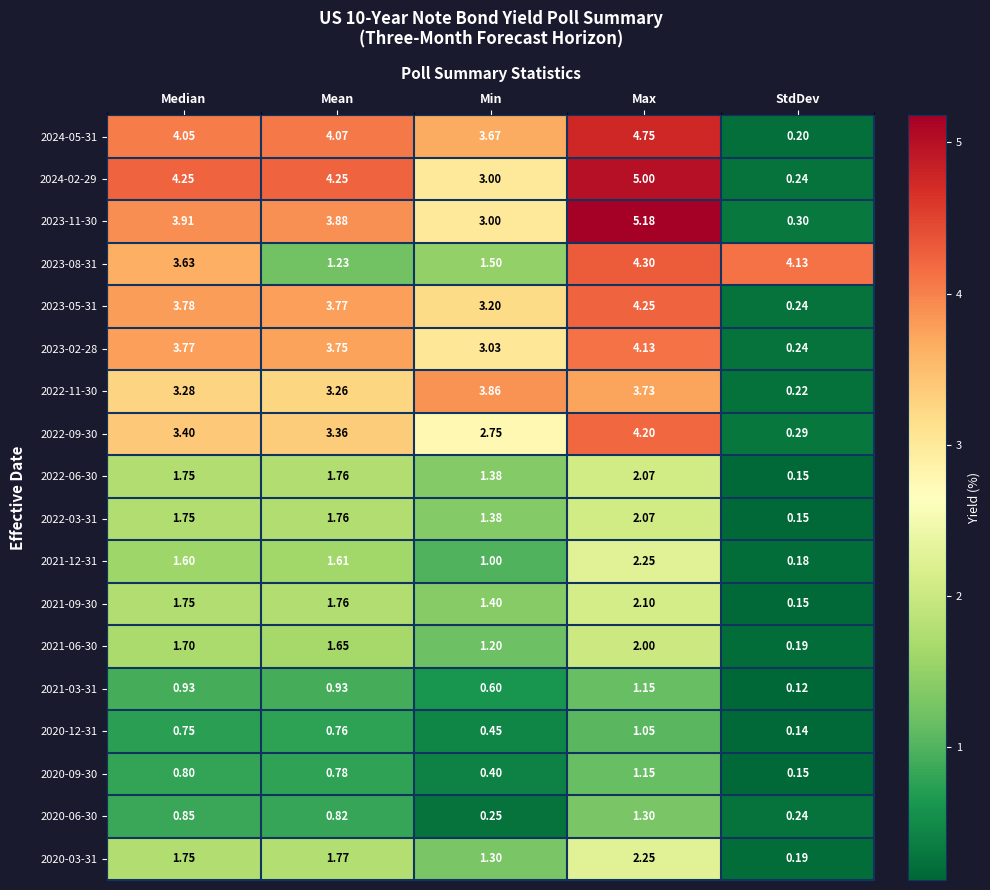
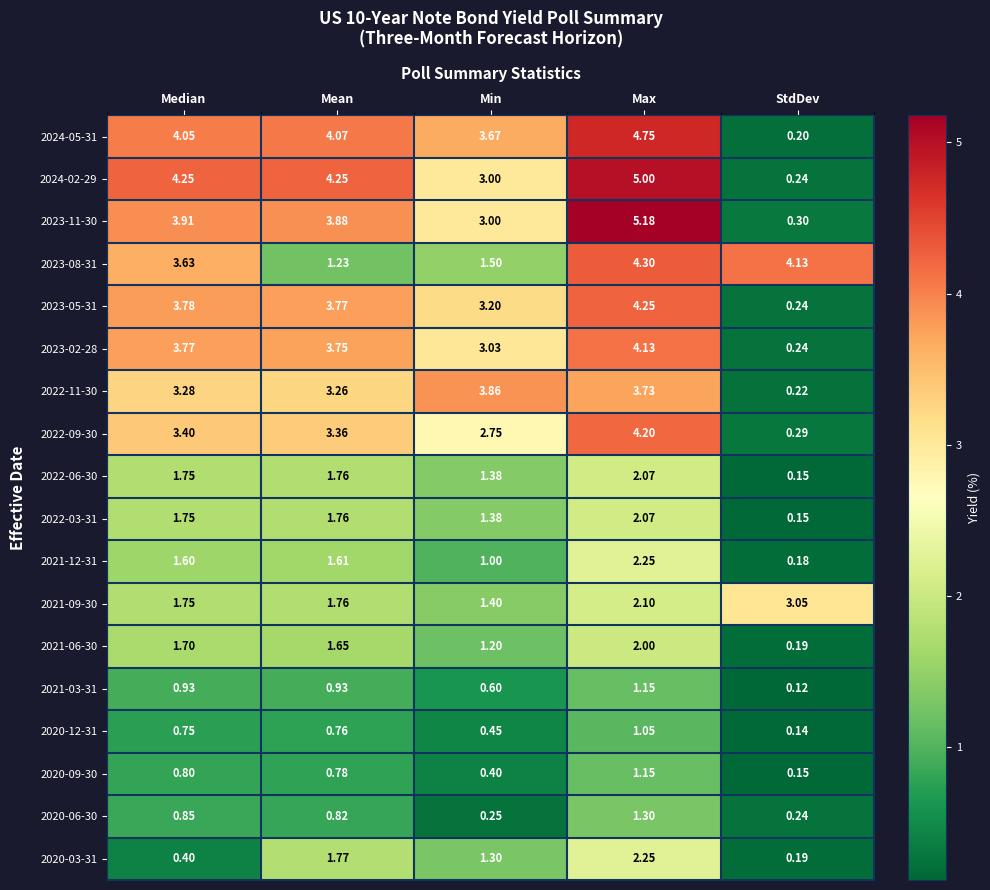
  {
    "2024-05-31": {
      "Median": 4.05,
      "Mean": 4.07,
      "Min": 3.67,
      "Max": 4.75,
      "StdDev": 0.20
    },
    "2024-02-29": {
      "Median": 4.25,
      "Mean": 4.25,
      "Min": 3.00,
      "Max": 5.00,
      "StdDev": 0.24
    },
    "2023-11-30": {
      "Median": 3.91,
      "Mean": 3.88,
      "Min": 3.00,
      "Max": 5.18,
      "StdDev": 0.30
    },
    "2023-08-31": {
      "Median": 3.63,
      "Mean": 1.23,
      "Min": 1.50,
      "Max": 4.30,
      "StdDev": 4.13
    },
    "2023-05-31": {
      "Median": 3.78,
      "Mean": 3.77,
      "Min": 3.20,
      "Max": 4.25,
      "StdDev": 0.24
    },
    "2023-02-28": {
      "Median": 3.77,
      "Mean": 3.75,
      "Min": 3.03,
      "Max": 4.13,
      "StdDev": 0.24
    },
    "2022-11-30": {
      "Median": 3.28,
      "Mean": 3.26,
      "Min": 3.86,
      "Max": 3.73,
      "StdDev": 0.22
    },
    "2022-09-30": {
      "Median": 3.40,
      "Mean": 3.36,
      "Min": 2.75,
      "Max": 4.20,
      "StdDev": 0.29
    },
    "2022-06-30": {
      "Median": 1.75,
      "Mean": 1.76,
      "Min": 1.38,
      "Max": 2.07,
      "StdDev": 0.15
    },
    "2022-03-31": {
      "Median": 1.75,
      "Mean": 1.76,
      "Min": 1.38,
      "Max": 2.07,
      "StdDev": 0.15
    },
    "2021-12-31": {
      "Median": 1.60,
      "Mean": 1.61,
      "Min": 1.00,
      "Max": 2.25,
      "StdDev": 0.18
    },
    "2021-09-30": {
      "Median": 1.75,
      "Mean": 1.76,
      "Min": 1.40,
      "Max": 2.10,
-     "StdDev": 0.15
+     "StdDev": 3.05
    },
    "2021-06-30": {
      "Median": 1.70,
      "Mean": 1.65,
      "Min": 1.20,
      "Max": 2.00,
      "StdDev": 0.19
    },
    "2021-03-31": {
      "Median": 0.93,
      "Mean": 0.93,
      "Min": 0.60,
      "Max": 1.15,
      "StdDev": 0.12
    },
    "2020-12-31": {
      "Median": 0.75,
      "Mean": 0.76,
      "Min": 0.45,
      "Max": 1.05,
      "StdDev": 0.14
    },
    "2020-09-30": {
      "Median": 0.80,
      "Mean": 0.78,
      "Min": 0.40,
      "Max": 1.15,
      "StdDev": 0.15
    },
    "2020-06-30": {
      "Median": 0.85,
      "Mean": 0.82,
      "Min": 0.25,
      "Max": 1.30,
      "StdDev": 0.24
    },
    "2020-03-31": {
-     "Median": 1.75,
+     "Median": 0.40,
      "Mean": 1.77,
      "Min": 1.30,
      "Max": 2.25,
      "StdDev": 0.19
    }
  }
